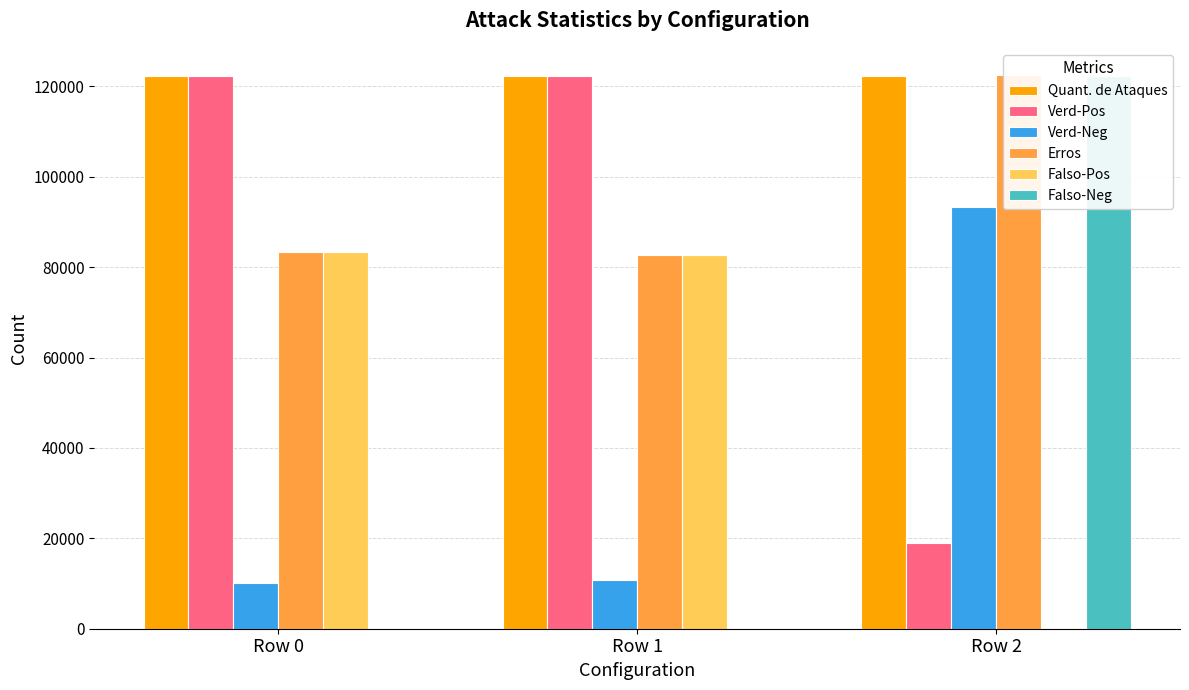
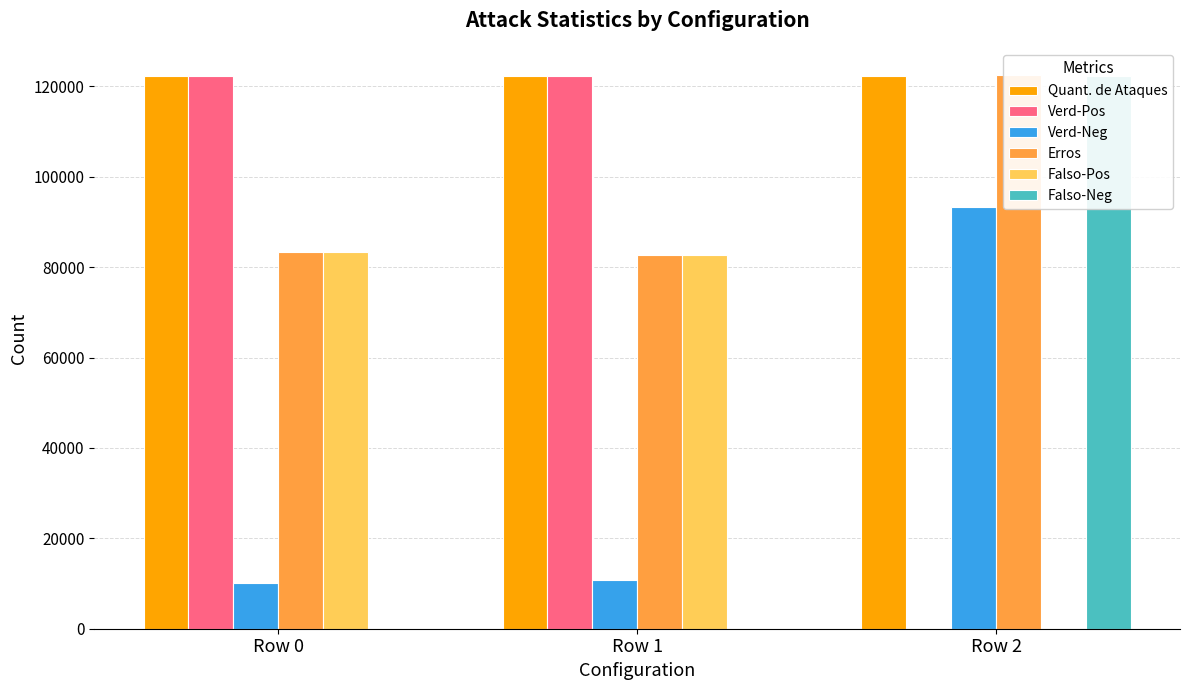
  {
    "Quant. de Ataques": {
      "Row 0": 122000,
      "Row 1": 122000,
      "Row 2": 122000
    },
    "Verd-Pos": {
      "Row 0": 122000,
      "Row 1": 122000,
-     "Row 2": 19000
+     "Row 2": 0
    }
  }
